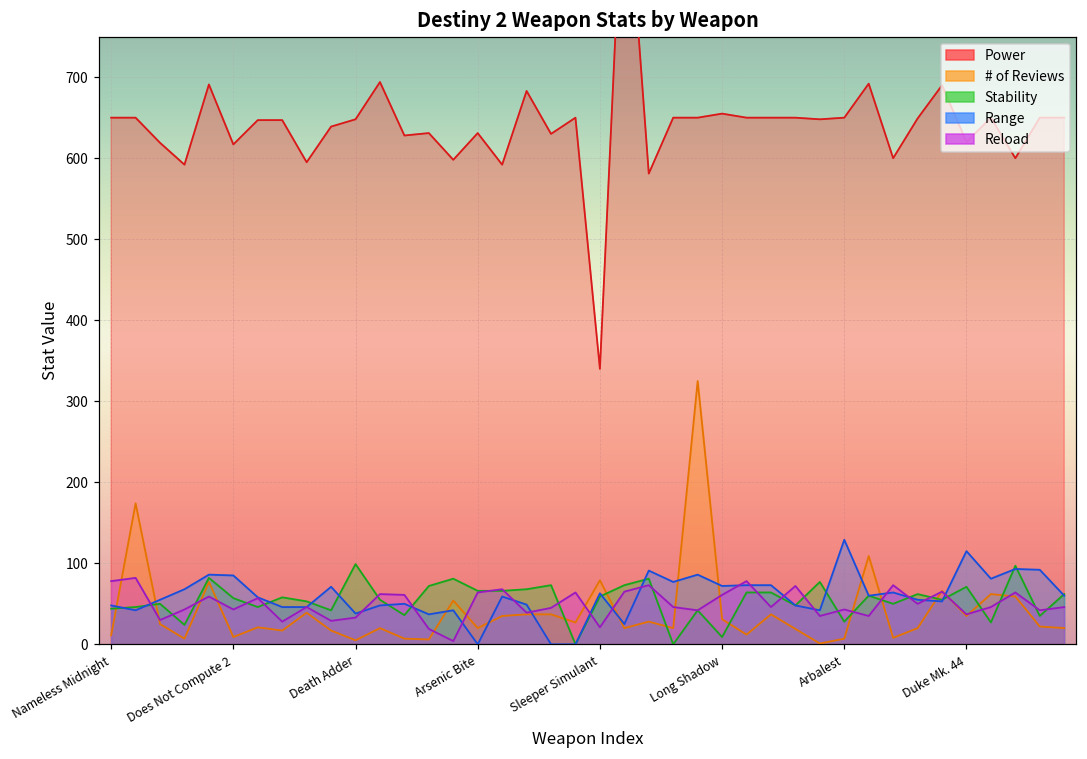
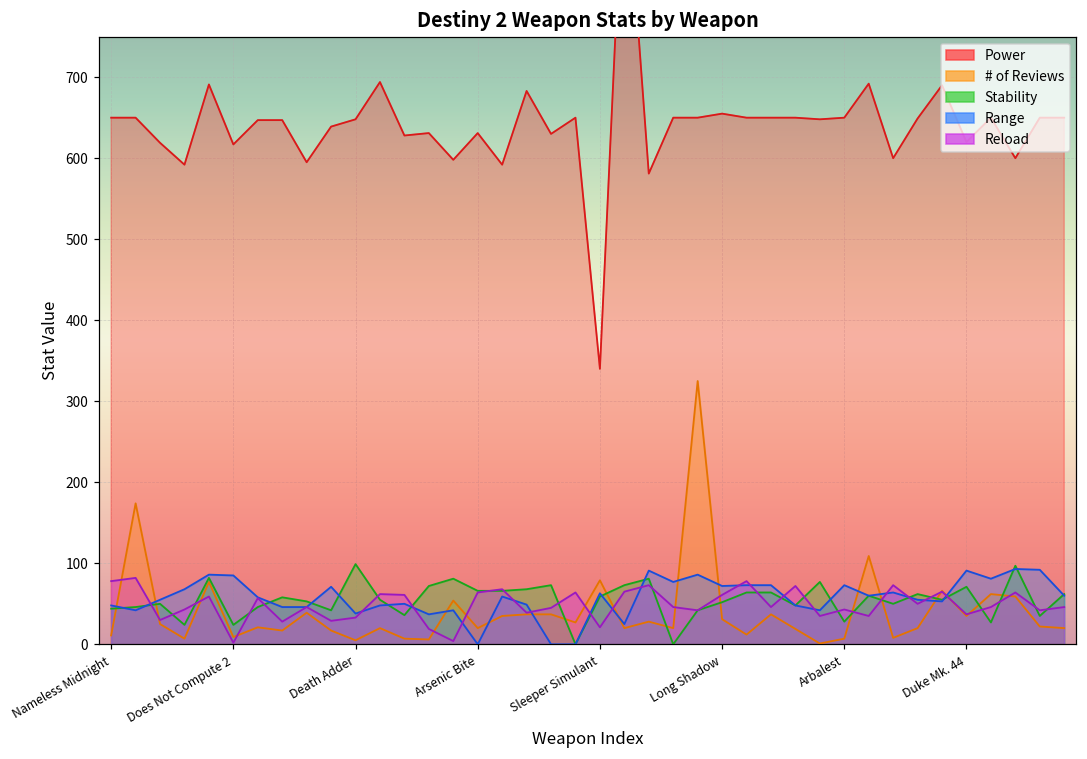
  {
    "Stability": {
      "Nameless Midnight": 40,
-     "Does Not Compute 2": 60,
+     "Does Not Compute 2": 20,
      "Death Adder": 100,
      "Sleeper Simulant": 60,
-     "Long Shadow": 10,
+     "Long Shadow": 50,
      "Arbalest": 30,
      "Duke Mk. 44": 70
    },
    "Range": {
      "Nameless Midnight": 50,
      "Does Not Compute 2": 90,
      "Death Adder": 40,
      "Arsenic Bite": 0,
      "Sleeper Simulant": 60,
      "Long Shadow": 70,
-     "Arbalest": 130,
-     "Duke Mk. 44": 120
+     "Arbalest": 70,
+     "Duke Mk. 44": 90
    },
    "Reload": {
      "Nameless Midnight": 80,
-     "Does Not Compute 2": 40,
+     "Does Not Compute 2": 0,
      "Death Adder": 30,
      "Sleeper Simulant": 20,
      "Long Shadow": 60,
      "Arbalest": 40
    }
  }
